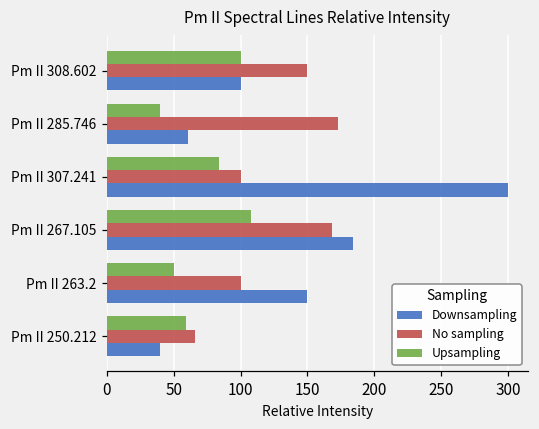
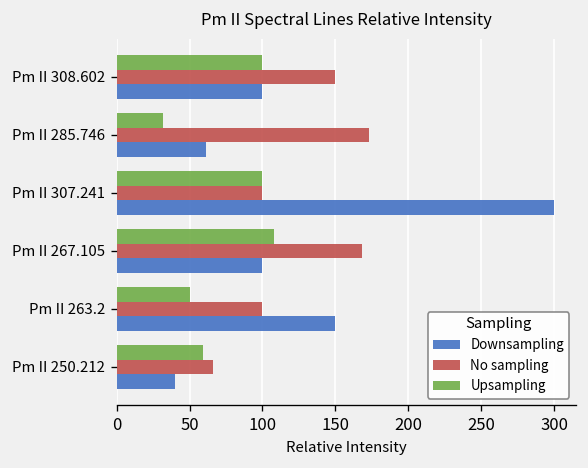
  {
    "Downsampling": {
      "Pm II 308.602": 100,
      "Pm II 285.746": 61,
      "Pm II 307.241": 300,
-     "Pm II 267.105": 184,
+     "Pm II 267.105": 100,
      "Pm II 263.2": 150,
      "Pm II 250.212": 40
    },
    "No sampling": {
      "Pm II 308.602": 150,
      "Pm II 285.746": 173,
      "Pm II 307.241": 100,
      "Pm II 267.105": 168,
      "Pm II 263.2": 100,
      "Pm II 250.212": 66
    },
    "Upsampling": {
      "Pm II 308.602": 100,
-     "Pm II 285.746": 40,
-     "Pm II 307.241": 84,
+     "Pm II 285.746": 32,
+     "Pm II 307.241": 100,
      "Pm II 267.105": 108,
      "Pm II 263.2": 50,
      "Pm II 250.212": 59
    }
  }
